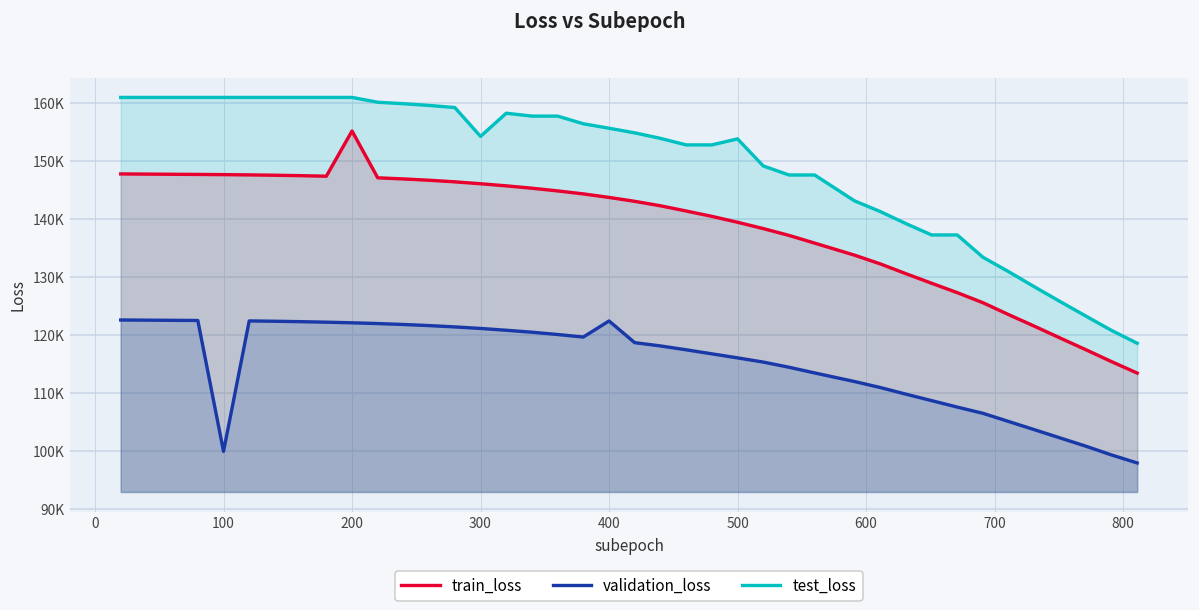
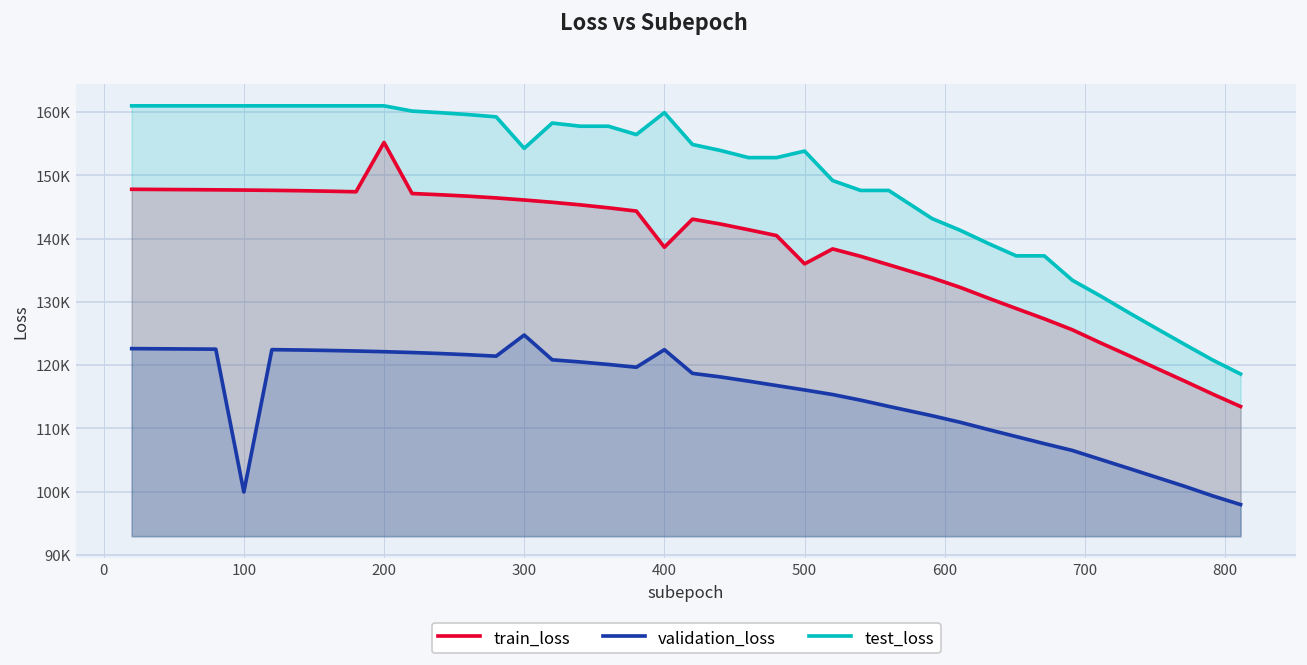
  {
    "train_loss": {
      "100": 148000,
      "200": 155000,
      "300": 146000,
-     "400": 144000,
-     "500": 139000
+     "400": 139000,
+     "500": 136000
    },
    "validation_loss": {
      "100": 100000,
      "200": 122000,
-     "300": 121000,
+     "300": 125000,
      "400": 122000,
      "500": 116000
    },
    "test_loss": {
      "100": 161000,
      "200": 161000,
      "300": 154000,
-     "400": 156000,
+     "400": 160000,
      "500": 154000
    }
  }
